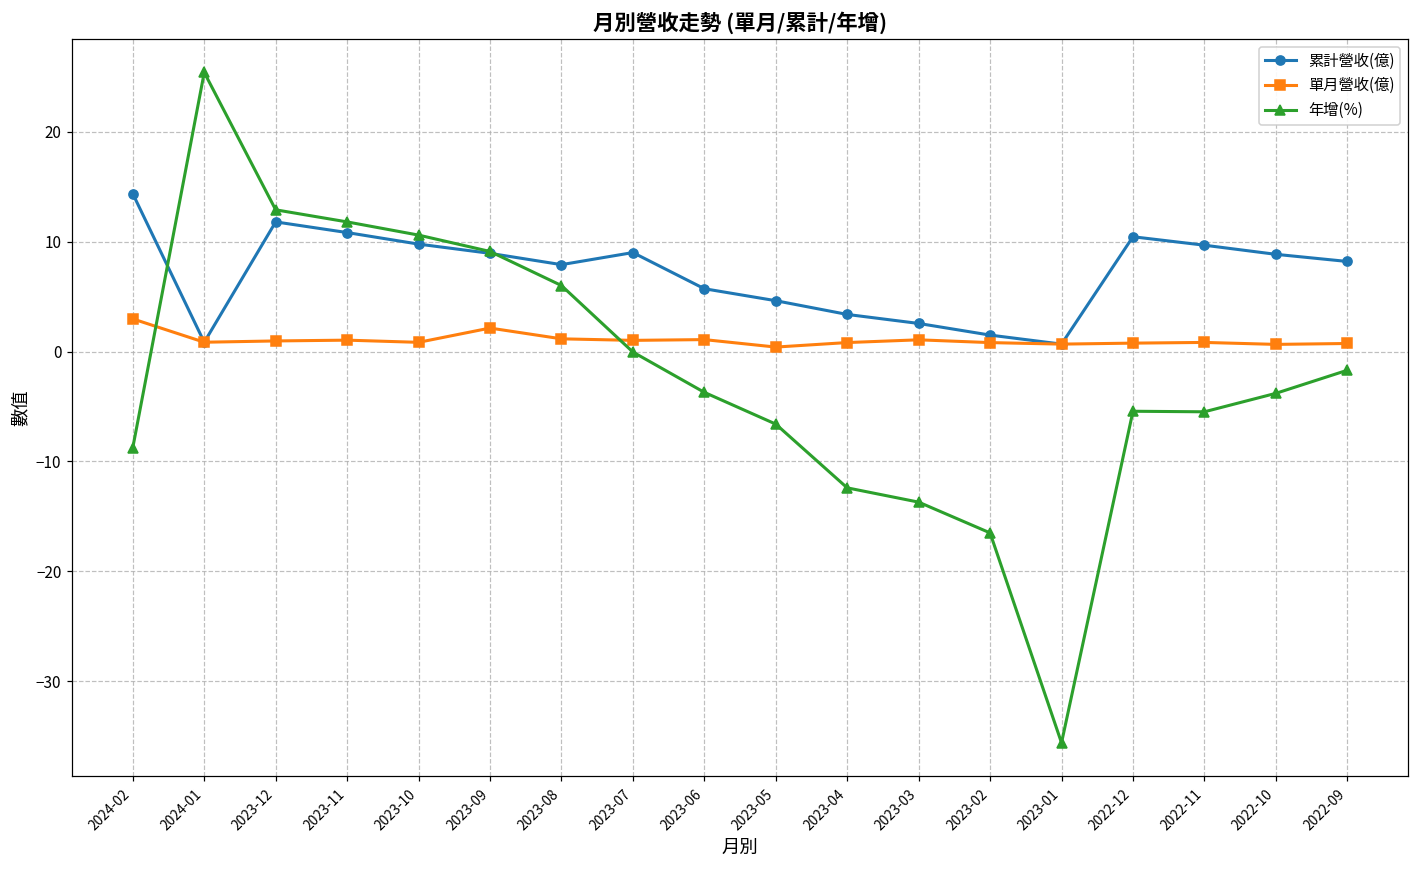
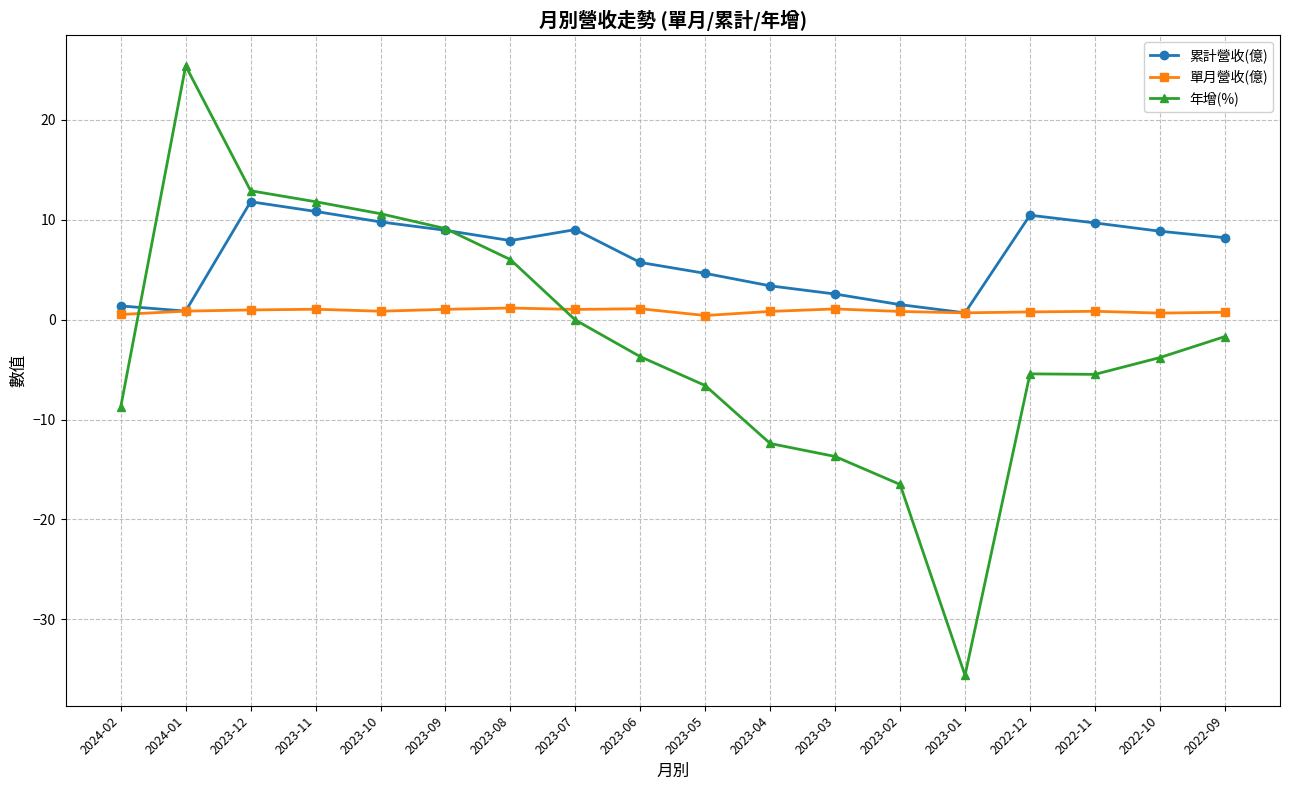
  {
    "累計營收(億)": {
-     "2024-02": 14,
+     "2024-02": 1,
      "2023-12": 12,
      "2023-11": 11,
      "2023-10": 10,
      "2023-08": 8,
      "2023-07": 9,
      "2023-06": 6,
      "2023-05": 5,
      "2023-04": 3,
      "2023-03": 3,
      "2023-02": 2,
      "2022-12": 10,
      "2022-11": 10,
      "2022-10": 9,
      "2022-09": 8
    },
    "單月營收(億)": {
-     "2024-02": 3,
+     "2024-02": 1,
      "2023-12": 1,
      "2023-11": 1,
      "2023-10": 1,
-     "2023-09": 2,
+     "2023-09": 1,
      "2023-08": 1,
      "2023-07": 1,
      "2023-06": 1,
      "2023-05": 0,
      "2023-04": 1,
      "2023-03": 1,
      "2023-02": 1,
      "2022-12": 1,
      "2022-11": 1,
      "2022-10": 1,
      "2022-09": 1
    },
    "年增(%)": {
      "2024-02": -9,
      "2024-01": 25,
      "2023-12": 13,
      "2023-11": 12,
      "2023-10": 11,
      "2023-08": 6,
      "2023-07": 0,
      "2023-06": -4,
      "2023-05": -7,
      "2023-04": -12,
      "2023-03": -14,
      "2023-02": -17,
      "2023-01": -36,
      "2022-12": -5,
      "2022-11": -5,
      "2022-10": -4,
      "2022-09": -2
    }
  }
